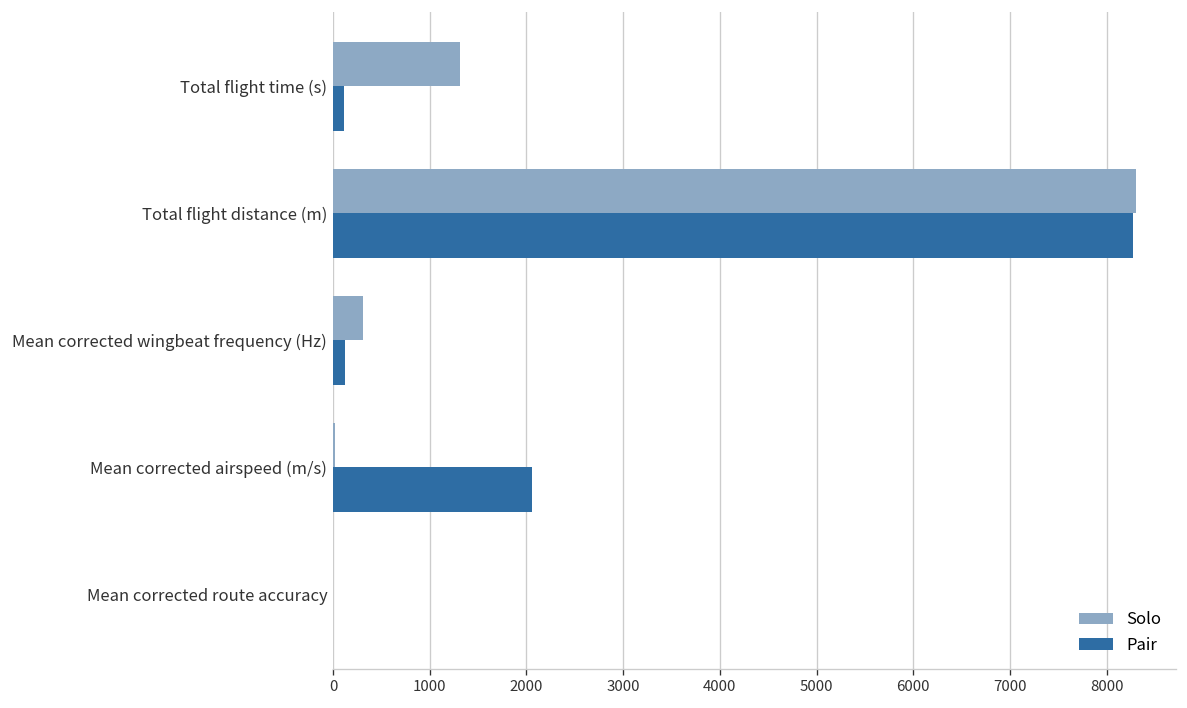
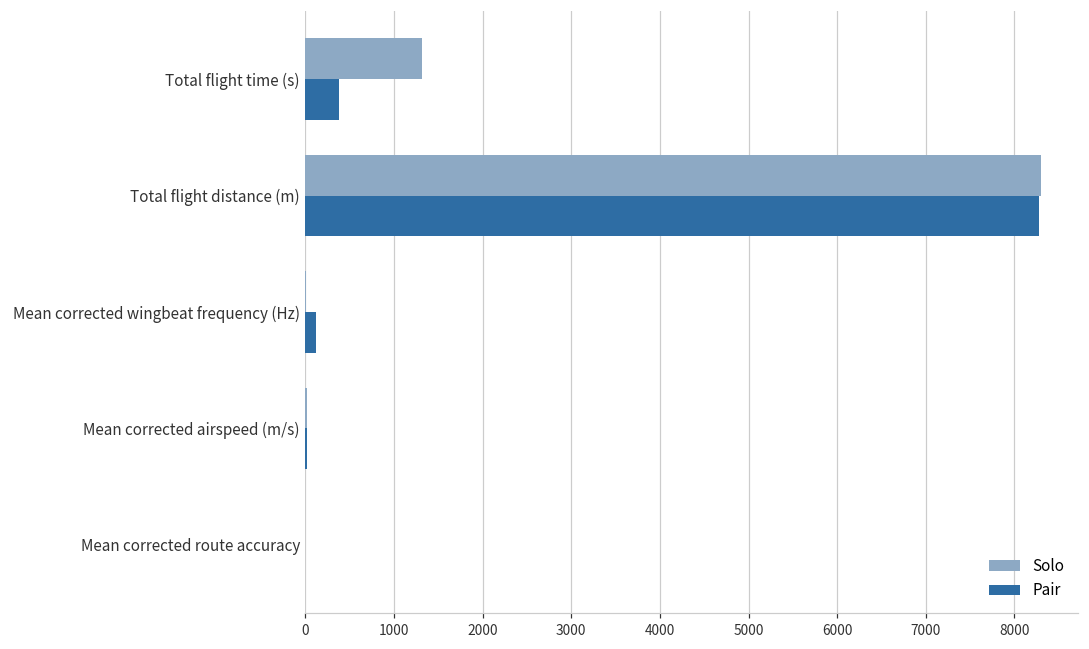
  {
    "Solo": {
      "Total flight time (s)": 1300,
      "Total flight distance (m)": 8300,
-     "Mean corrected wingbeat frequency (Hz)": 300
+     "Mean corrected wingbeat frequency (Hz)": 0
    },
    "Pair": {
-     "Total flight time (s)": 100,
+     "Total flight time (s)": 400,
      "Total flight distance (m)": 8300,
      "Mean corrected wingbeat frequency (Hz)": 100,
-     "Mean corrected airspeed (m/s)": 2100
+     "Mean corrected airspeed (m/s)": 0
    }
  }
